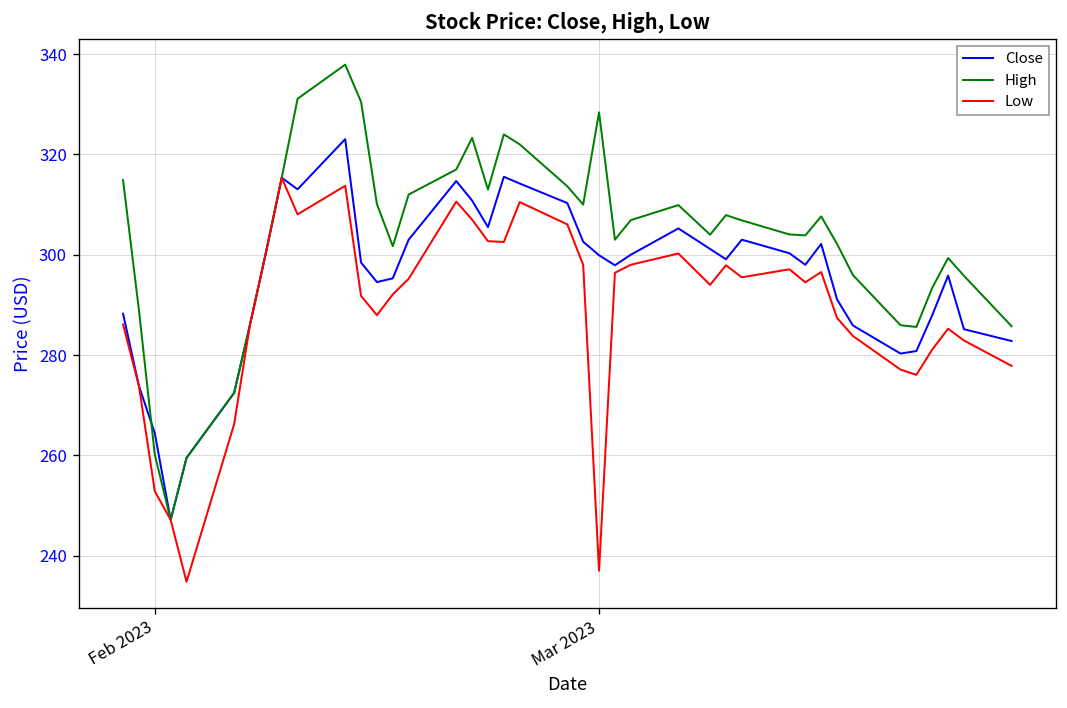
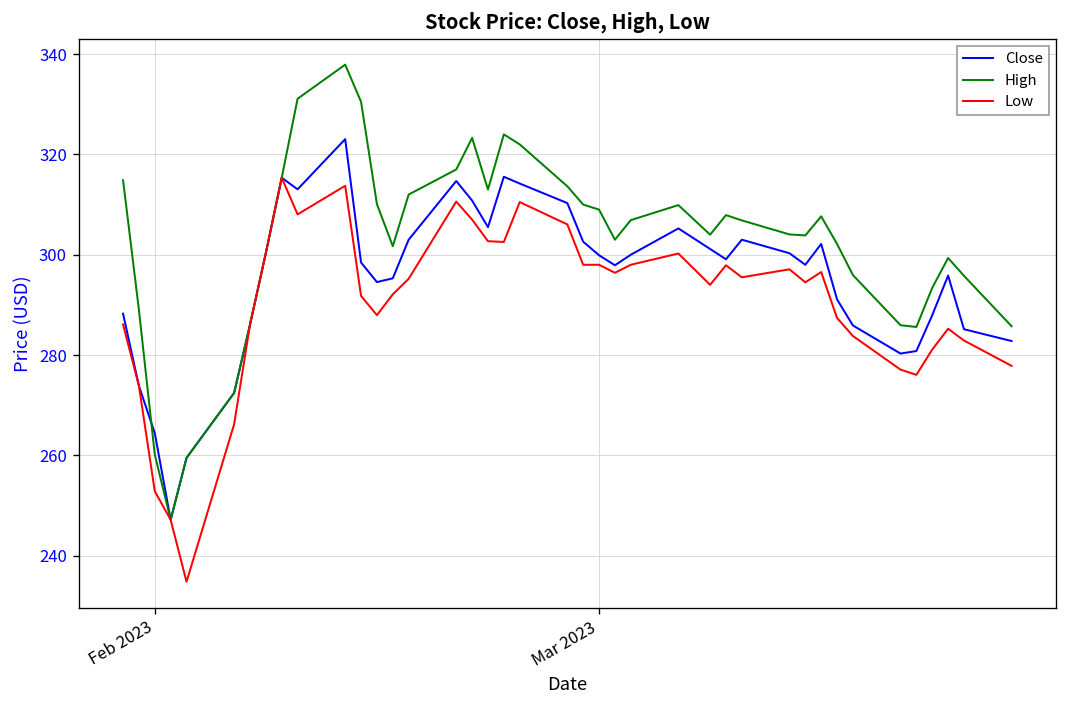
  {
    "Close": {
      "Feb 2023": 264,
      "Mar 2023": 300
    },
    "High": {
      "Feb 2023": 260,
-     "Mar 2023": 328
+     "Mar 2023": 309
    },
    "Low": {
      "Feb 2023": 253,
-     "Mar 2023": 237
+     "Mar 2023": 298
    }
  }
